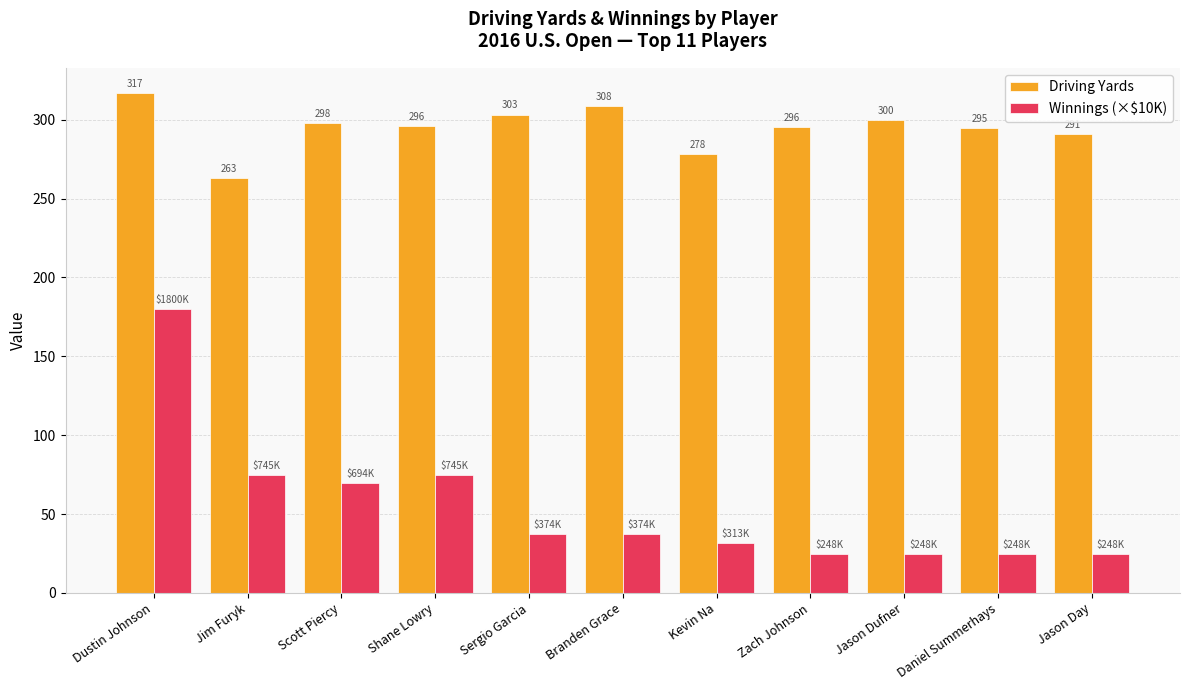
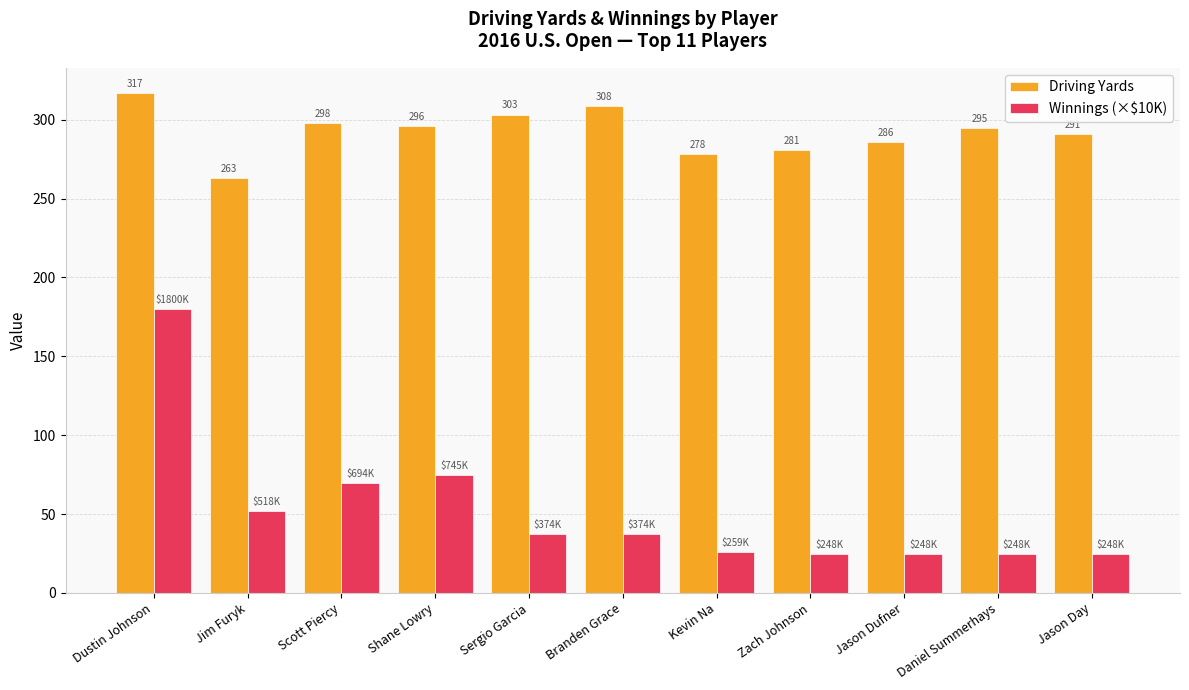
  {
    "Driving Yards": {
      "Dustin Johnson": "317",
      "Jim Furyk": "263",
      "Scott Piercy": "298",
      "Shane Lowry": "296",
      "Sergio Garcia": "303",
      "Branden Grace": "308",
      "Kevin Na": "278",
-     "Zach Johnson": "296",
-     "Jason Dufner": "300",
+     "Zach Johnson": "281",
+     "Jason Dufner": "286",
      "Daniel Summerhays": "295"
    },
    "Winnings (×$10K)": {
-     "Jim Furyk": "$745K",
-     "Kevin Na": "$313K"
+     "Jim Furyk": "$518K",
+     "Kevin Na": "$259K"
    }
  }
